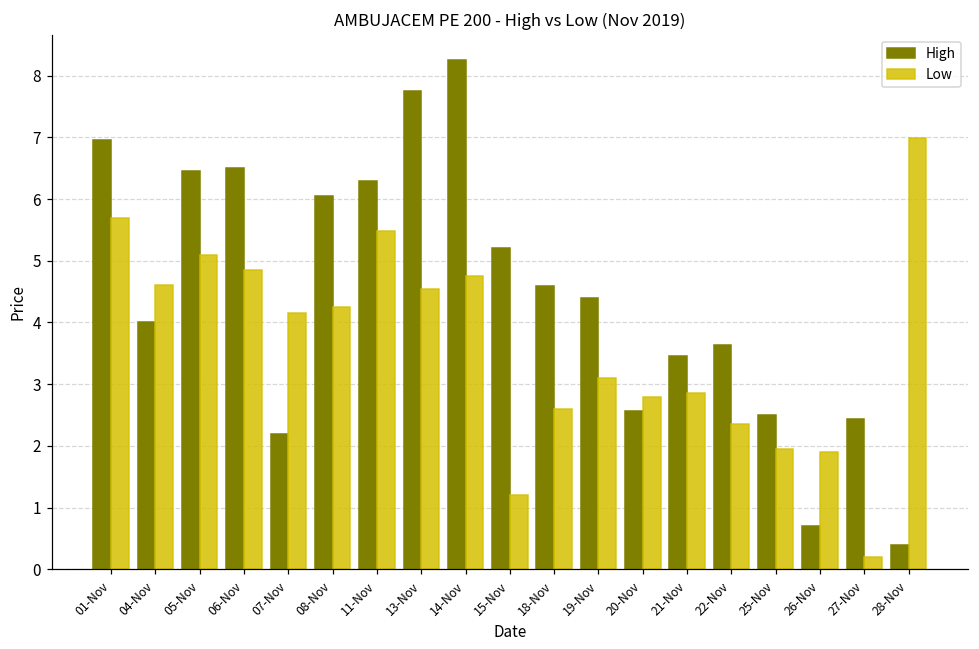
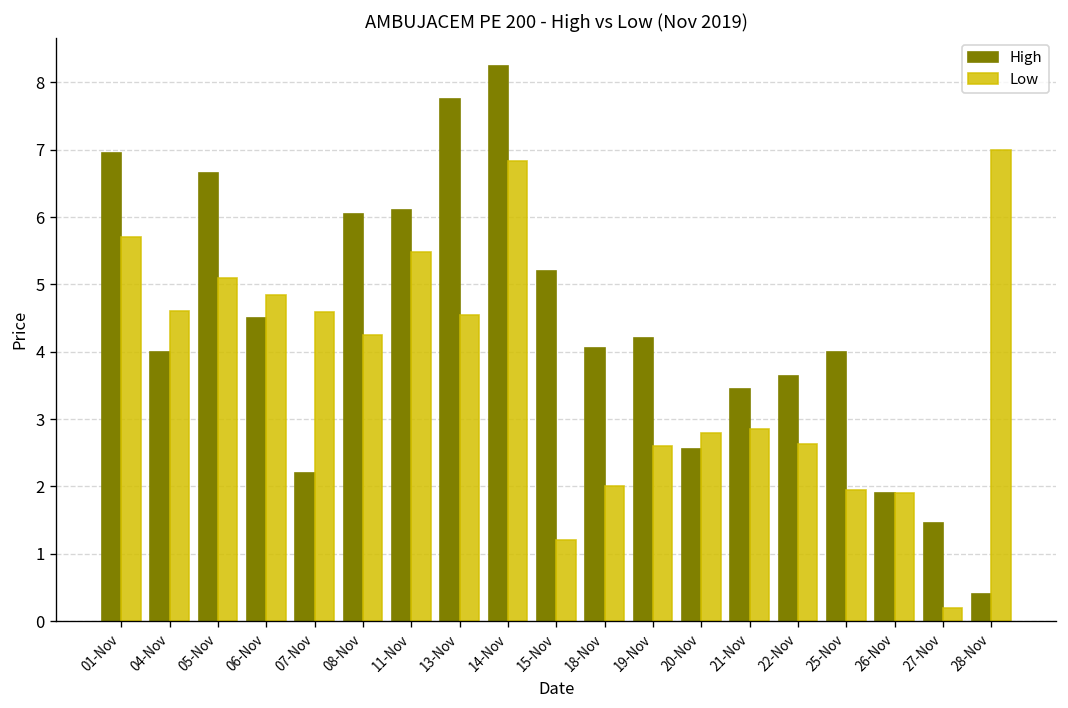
  {
    "High": {
      "01-Nov": 7.0,
      "04-Nov": 4.0,
-     "05-Nov": 6.5,
-     "06-Nov": 6.5,
+     "05-Nov": 6.7,
+     "06-Nov": 4.5,
      "07-Nov": 2.2,
      "08-Nov": 6.1,
-     "11-Nov": 6.3,
+     "11-Nov": 6.1,
      "13-Nov": 7.8,
      "14-Nov": 8.3,
      "15-Nov": 5.2,
-     "18-Nov": 4.6,
-     "19-Nov": 4.4,
+     "18-Nov": 4.1,
+     "19-Nov": 4.2,
      "20-Nov": 2.6,
      "21-Nov": 3.5,
      "22-Nov": 3.6,
-     "25-Nov": 2.5,
-     "26-Nov": 0.7,
-     "27-Nov": 2.4,
+     "25-Nov": 4.0,
+     "26-Nov": 1.9,
+     "27-Nov": 1.5,
      "28-Nov": 0.4
    },
    "Low": {
      "01-Nov": 5.7,
      "04-Nov": 4.6,
      "05-Nov": 5.1,
      "06-Nov": 4.9,
-     "07-Nov": 4.2,
+     "07-Nov": 4.6,
      "08-Nov": 4.3,
      "11-Nov": 5.5,
      "13-Nov": 4.6,
-     "14-Nov": 4.8,
+     "14-Nov": 6.8,
      "15-Nov": 1.2,
-     "18-Nov": 2.6,
-     "19-Nov": 3.1,
+     "18-Nov": 2.0,
+     "19-Nov": 2.6,
      "20-Nov": 2.8,
      "21-Nov": 2.9,
-     "22-Nov": 2.4,
+     "22-Nov": 2.6,
      "25-Nov": 2.0,
      "26-Nov": 1.9,
      "27-Nov": 0.2,
      "28-Nov": 7.0
    }
  }
